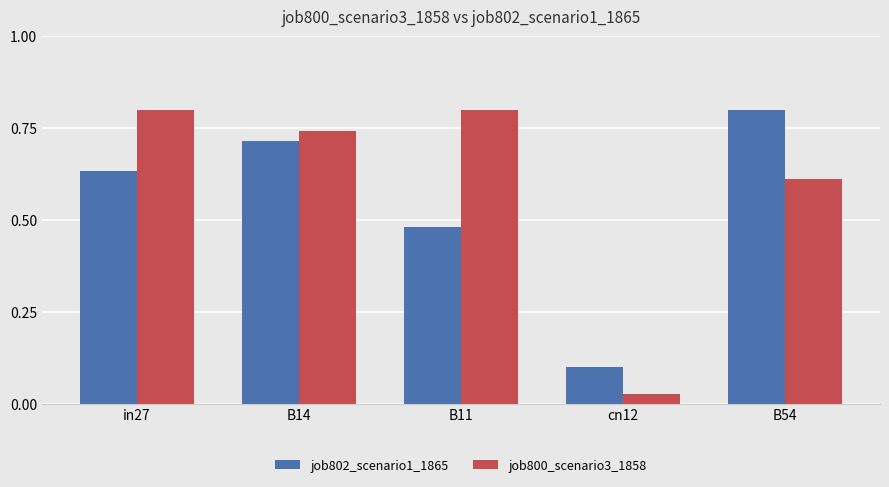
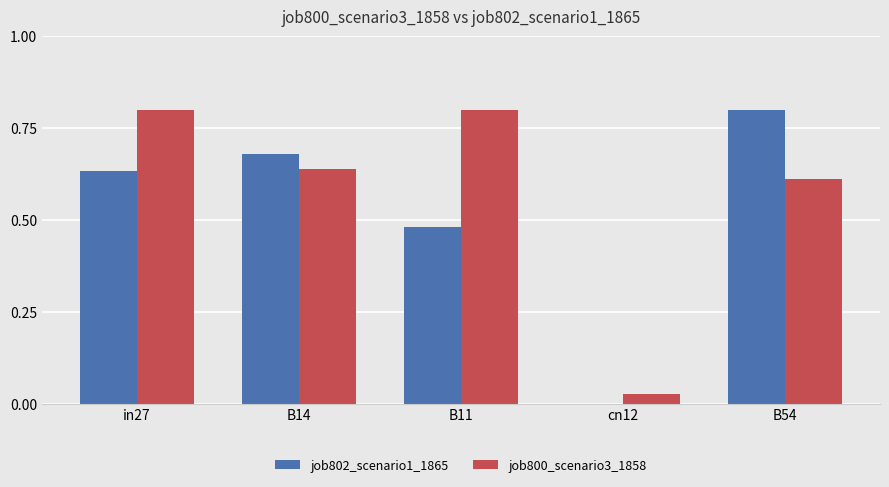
  {
    "job802_scenario1_1865": {
      "in27": 0.63,
-     "B14": 0.72,
+     "B14": 0.68,
      "B11": 0.48,
-     "cn12": 0.1,
+     "cn12": 0.0,
      "B54": 0.80
    },
    "job800_scenario3_1858": {
      "in27": 0.80,
-     "B14": 0.74,
+     "B14": 0.64,
      "B11": 0.80,
      "cn12": 0.03,
      "B54": 0.61
    }
  }
